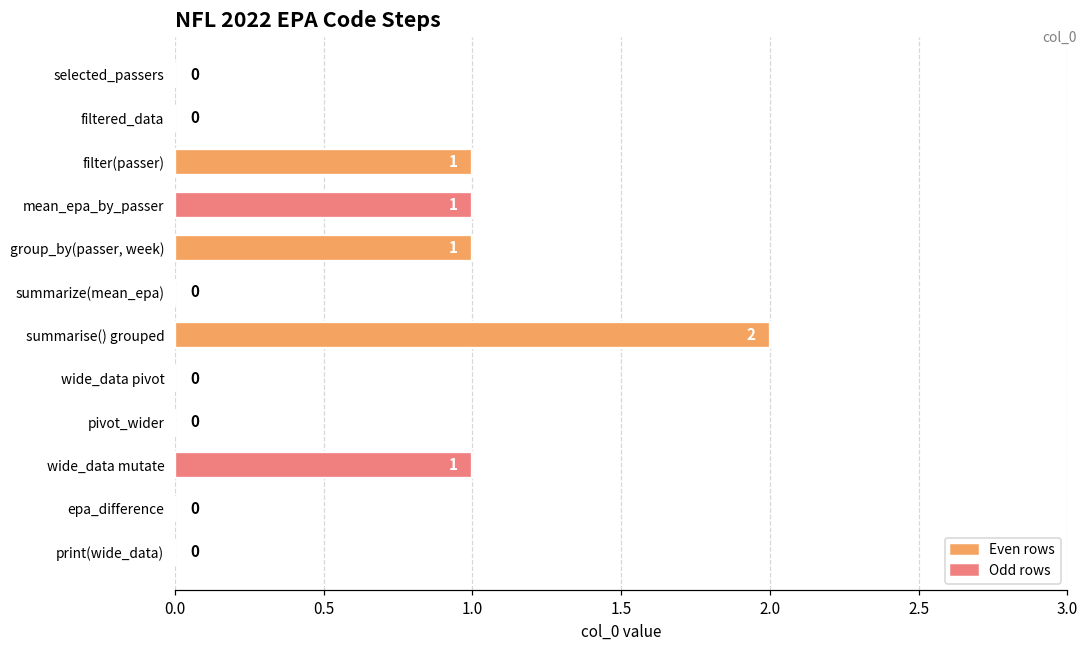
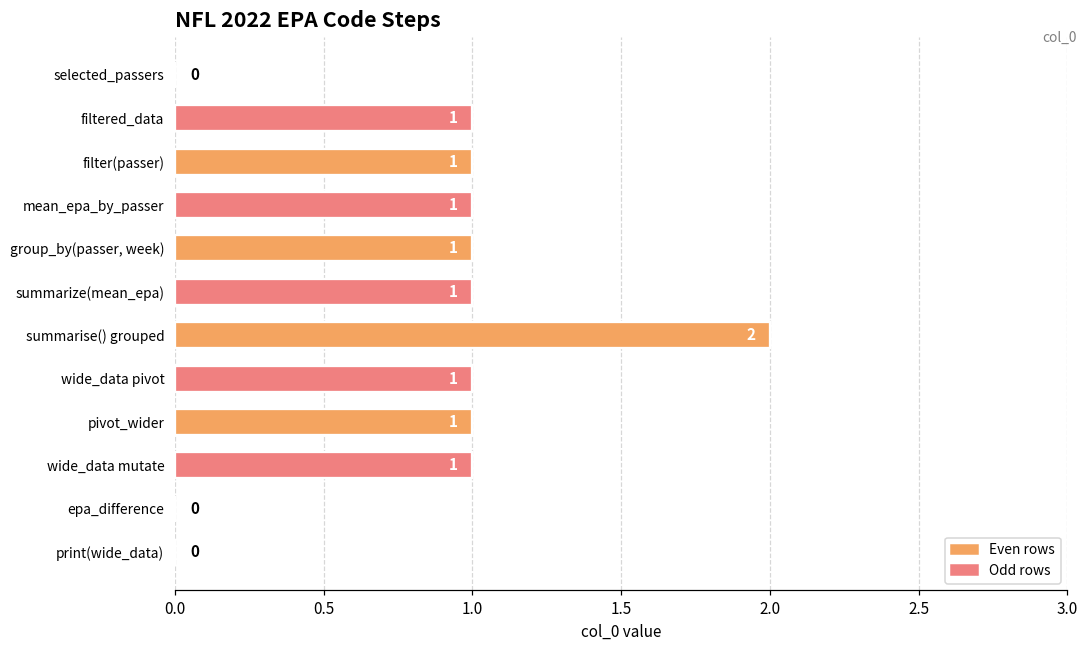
  {
    "selected_passers": 0,
-   "filtered_data": 0,
+   "filtered_data": 1,
    "filter(passer)": 1,
    "mean_epa_by_passer": 1,
    "group_by(passer, week)": 1,
-   "summarize(mean_epa)": 0,
+   "summarize(mean_epa)": 1,
    "summarise() grouped": 2,
-   "wide_data pivot": 0,
-   "pivot_wider": 0,
+   "wide_data pivot": 1,
+   "pivot_wider": 1,
    "wide_data mutate": 1,
    "epa_difference": 0,
    "print(wide_data)": 0
  }
